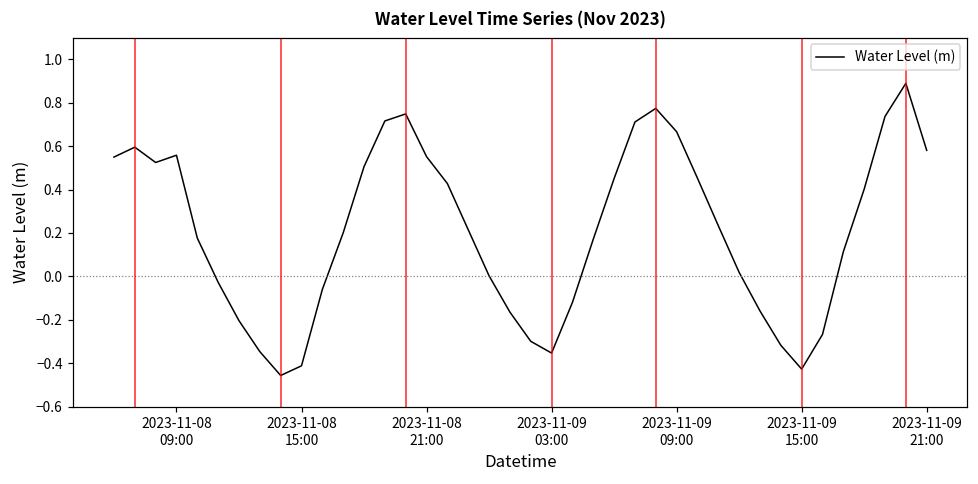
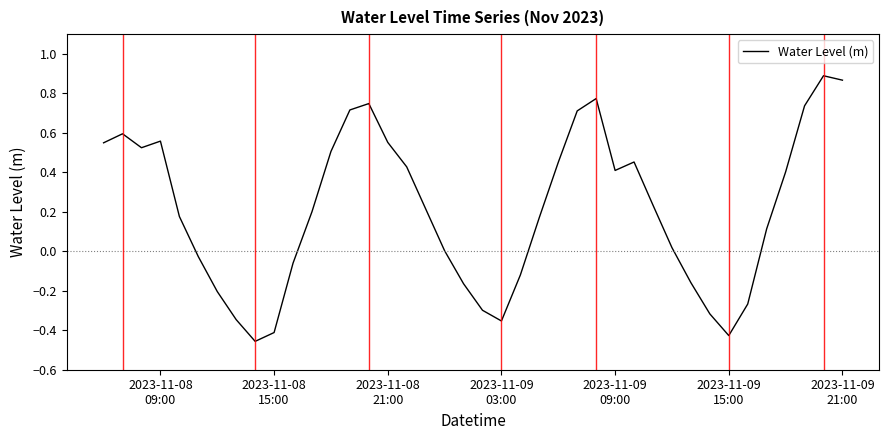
  {
    "2023-11-08 09:00": 0.56,
    "2023-11-08 15:00": -0.41,
    "2023-11-08 21:00": 0.55,
    "2023-11-09 03:00": -0.35,
-   "2023-11-09 09:00": 0.67,
+   "2023-11-09 09:00": 0.41,
    "2023-11-09 15:00": -0.43,
-   "2023-11-09 21:00": 0.58
+   "2023-11-09 21:00": 0.87
  }
